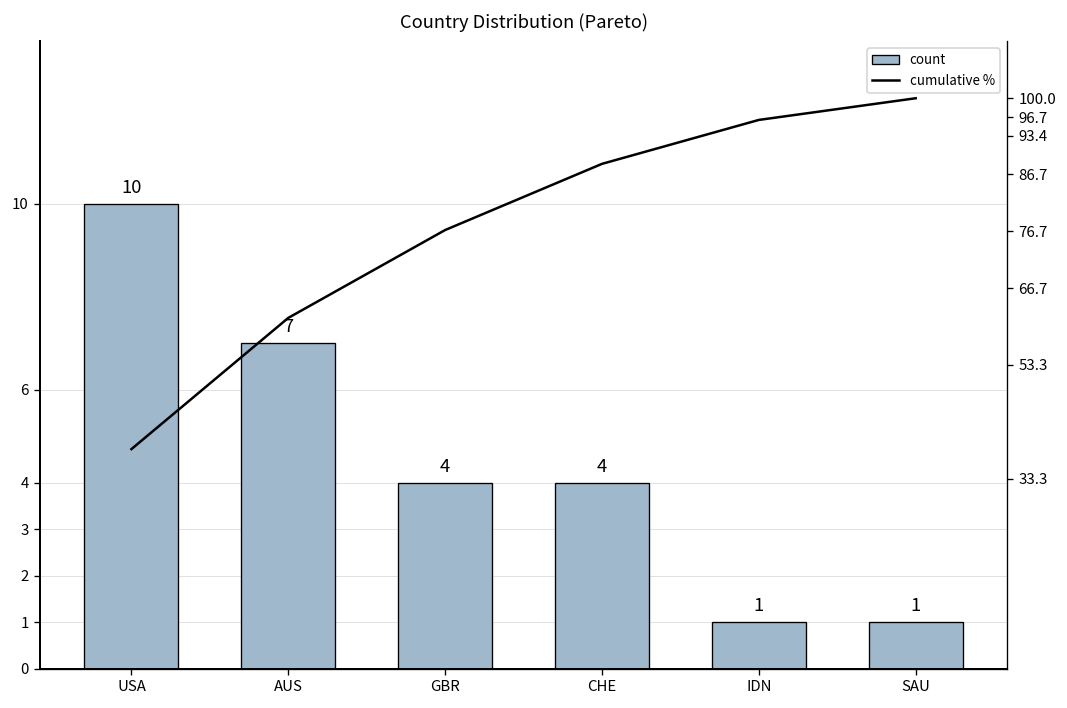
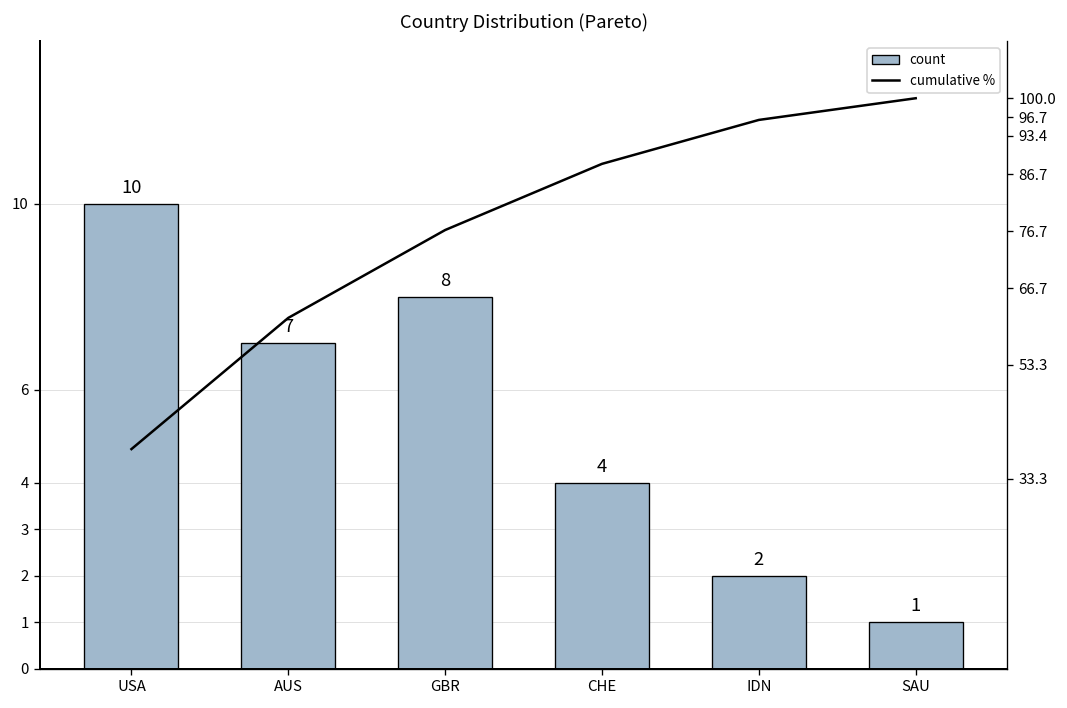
  {
    "count": {
      "USA": 10,
-     "GBR": 4,
+     "GBR": 8,
      "CHE": 4,
-     "IDN": 1,
+     "IDN": 2,
      "SAU": 1
    }
  }
